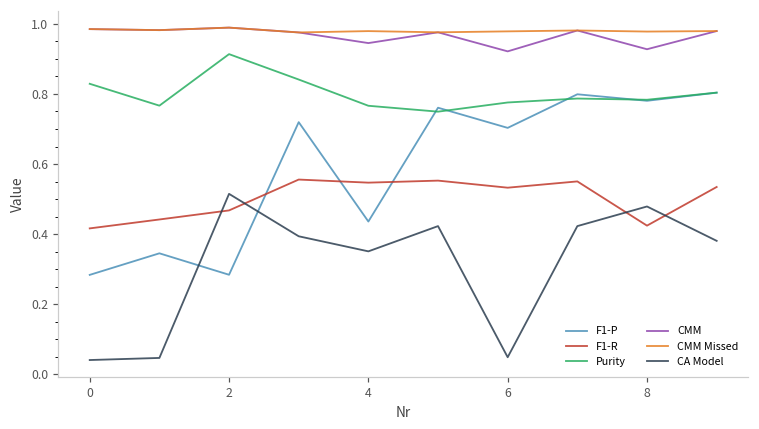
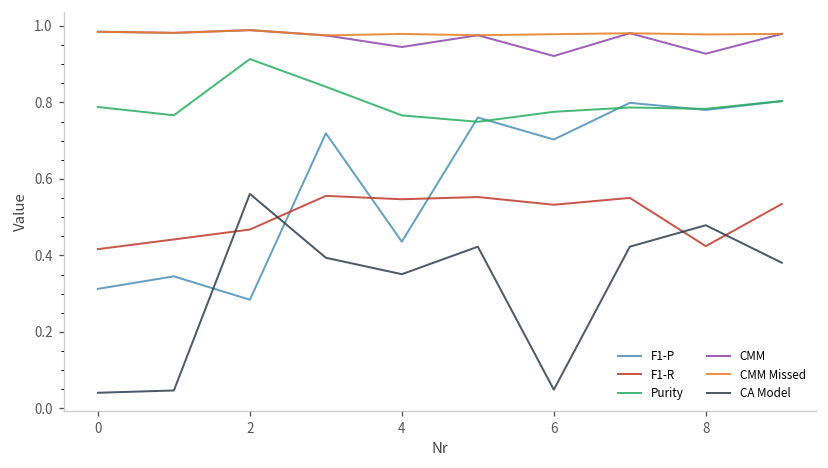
  {
    "F1-P": {
-     "0": 0.28,
+     "0": 0.31,
      "2": 0.28,
      "4": 0.44,
      "6": 0.70
    },
    "F1-R": {
      "0": 0.42,
      "2": 0.47,
      "4": 0.55,
      "6": 0.53,
      "8": 0.42
    },
    "Purity": {
-     "0": 0.83,
+     "0": 0.79,
      "2": 0.91,
      "4": 0.77,
      "6": 0.78
    },
    "CMM": {
      "4": 0.95,
      "6": 0.92,
      "8": 0.93
    },
    "CMM Missed": {
      "4": 0.98,
      "6": 0.98,
      "8": 0.98
    },
    "CA Model": {
      "0": 0.04,
-     "2": 0.52,
+     "2": 0.56,
      "4": 0.35,
      "6": 0.05,
      "8": 0.48
    }
  }
